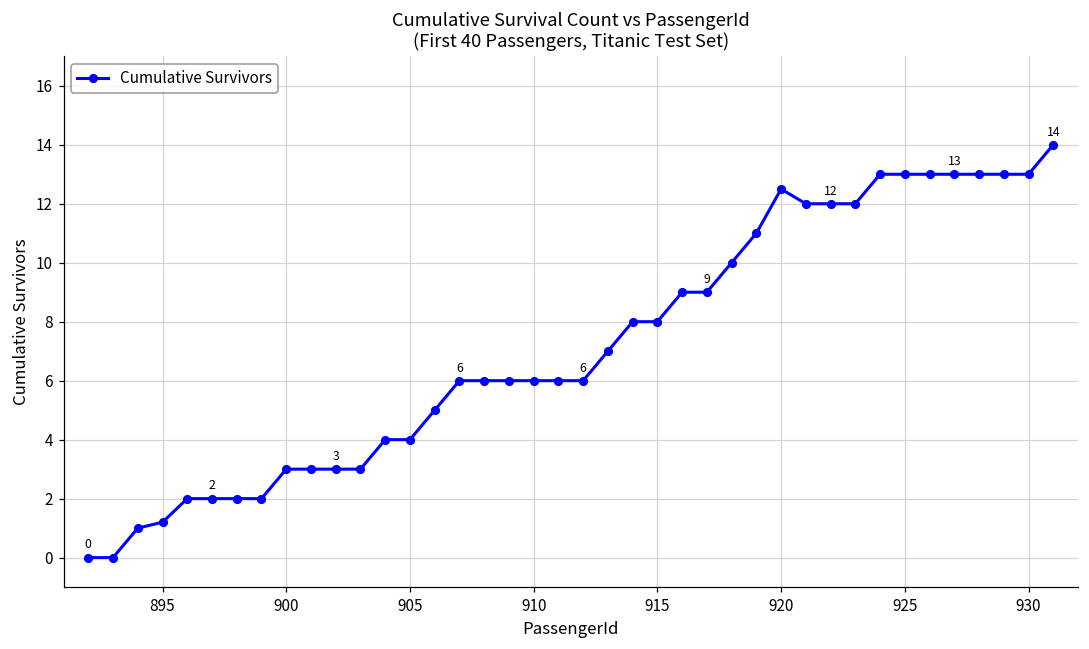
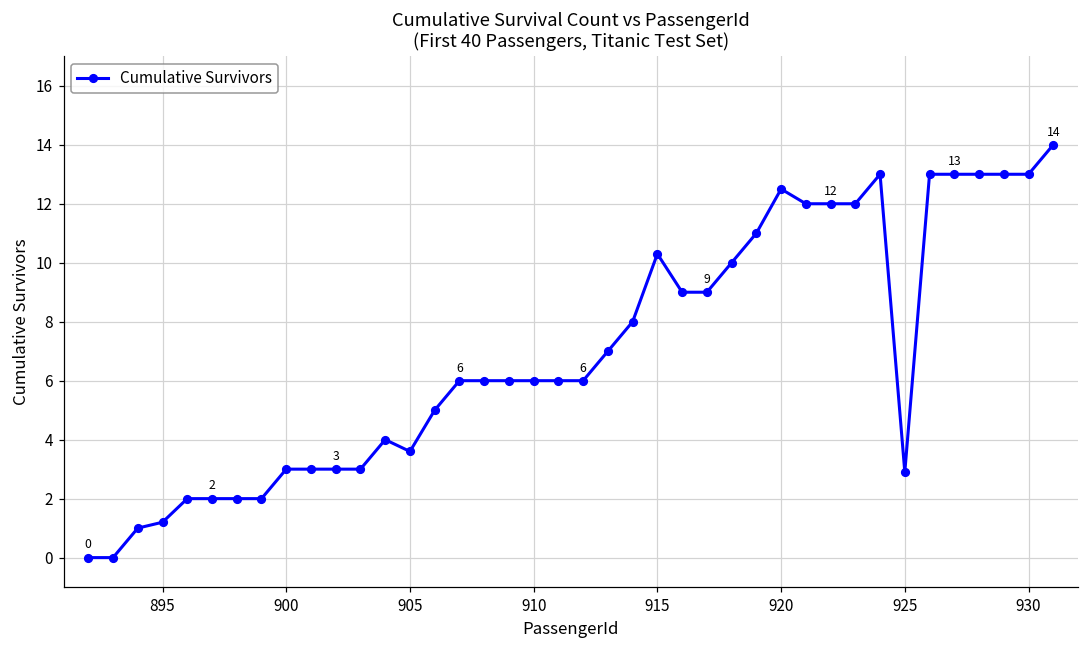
  {
    "895": 1.2,
    "900": 3.0,
-   "905": 4.0,
+   "905": 3.6,
    "910": 6.0,
-   "915": 8.0,
+   "915": 10.3,
    "920": 12.5,
-   "925": 13.0,
+   "925": 2.9,
    "930": 13.0
  }
